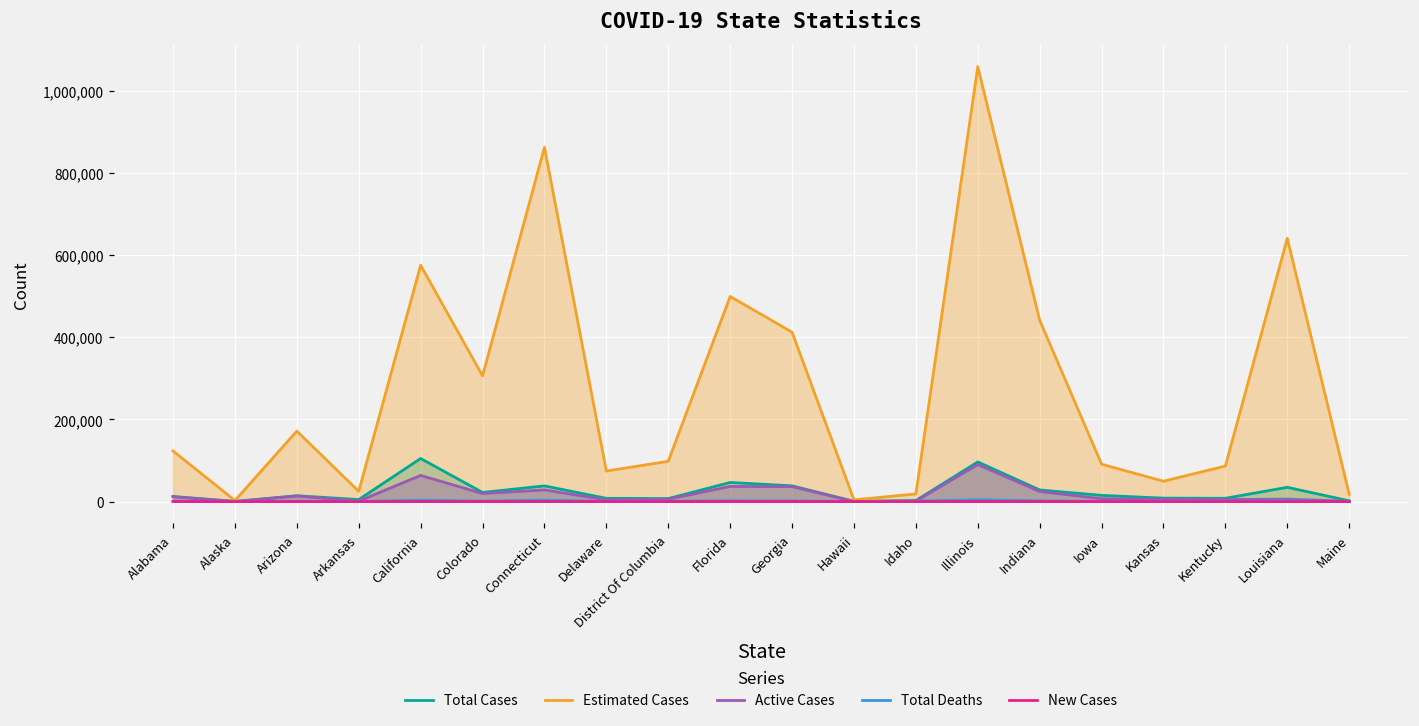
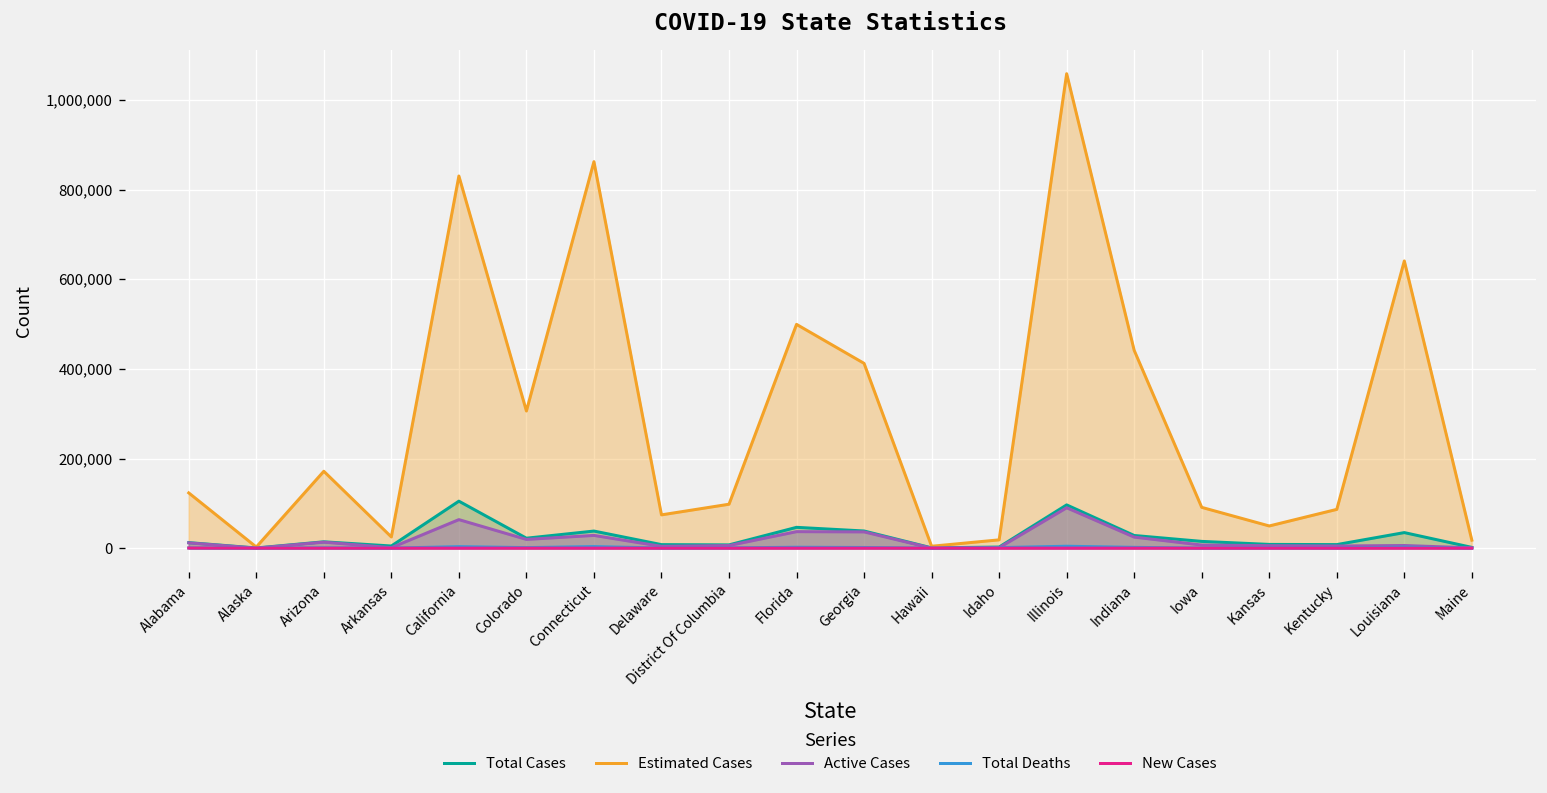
  {
    "Total Cases": {
      "California": "100,000",
      "Connecticut": "40,000",
      "Florida": "50,000",
      "Iowa": "20,000",
      "Louisiana": "30,000"
    },
    "Estimated Cases": {
      "Alabama": "120,000",
      "Arizona": "170,000",
      "Arkansas": "30,000",
-     "California": "580,000",
+     "California": "830,000",
      "Colorado": "310,000",
      "Connecticut": "860,000",
      "Delaware": "70,000",
      "District Of Columbia": "100,000",
      "Florida": "500,000",
      "Georgia": "410,000",
      "Idaho": "20,000",
      "Illinois": "1,060,000",
      "Indiana": "440,000",
      "Iowa": "90,000",
      "Kansas": "50,000",
      "Kentucky": "90,000",
      "Louisiana": "640,000",
      "Maine": "20,000"
    },
    "Active Cases": {
      "California": "60,000",
      "Connecticut": "30,000",
      "Florida": "40,000",
      "Iowa": "10,000"
    }
  }
